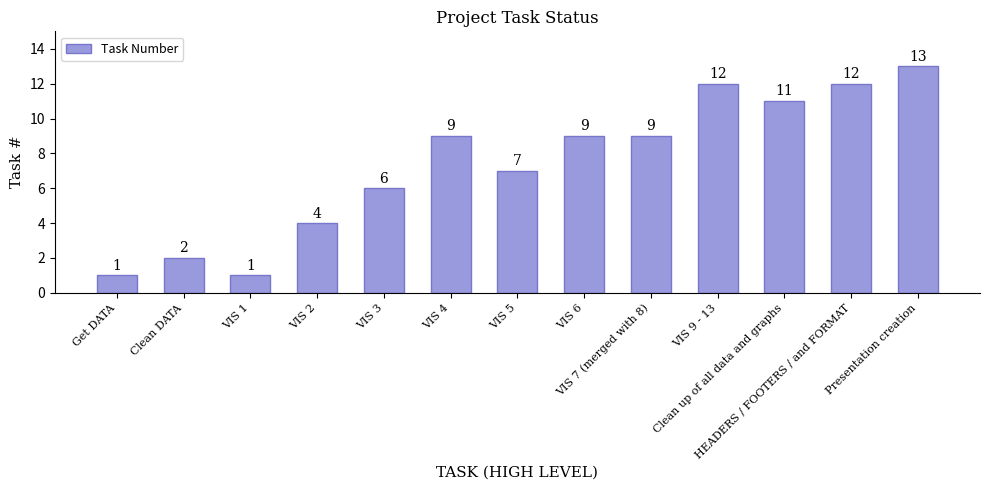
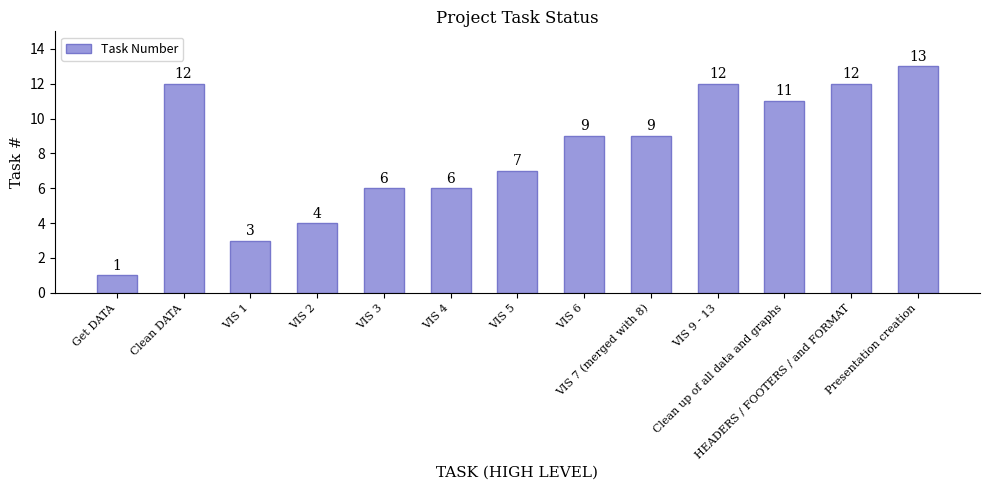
  {
    "Get DATA": 1,
-   "Clean DATA": 2,
-   "VIS 1": 1,
+   "Clean DATA": 12,
+   "VIS 1": 3,
    "VIS 2": 4,
    "VIS 3": 6,
-   "VIS 4": 9,
+   "VIS 4": 6,
    "VIS 5": 7,
    "VIS 6": 9,
    "VIS 7 (merged with 8)": 9,
    "VIS 9 - 13": 12,
    "Clean up of all data and graphs": 11,
    "HEADERS / FOOTERS / and FORMAT": 12,
    "Presentation creation": 13
  }
